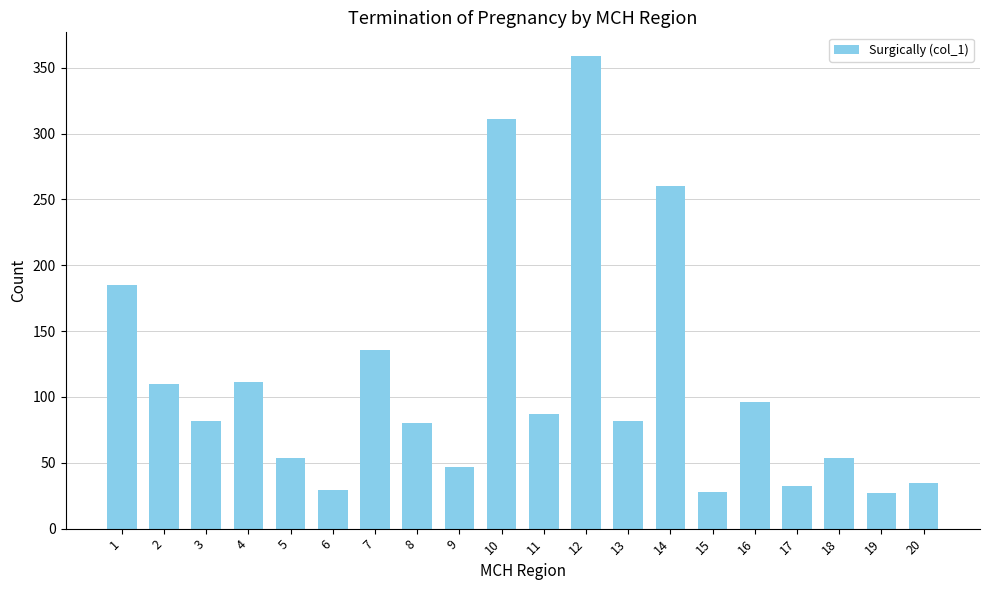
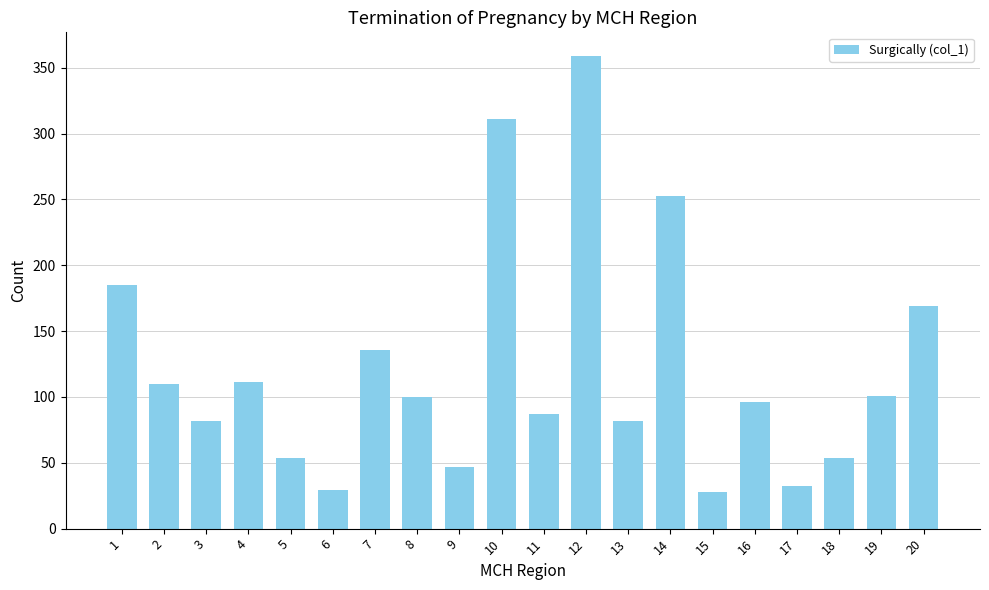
  {
    "1": 185,
    "2": 110,
    "3": 82,
    "4": 111,
    "5": 54,
    "6": 29,
    "7": 136,
-   "8": 80,
+   "8": 100,
    "9": 47,
    "10": 311,
    "11": 87,
    "12": 359,
    "13": 82,
-   "14": 260,
+   "14": 253,
    "15": 28,
    "16": 96,
    "17": 32,
    "18": 54,
-   "19": 27,
-   "20": 35
+   "19": 101,
+   "20": 169
  }
